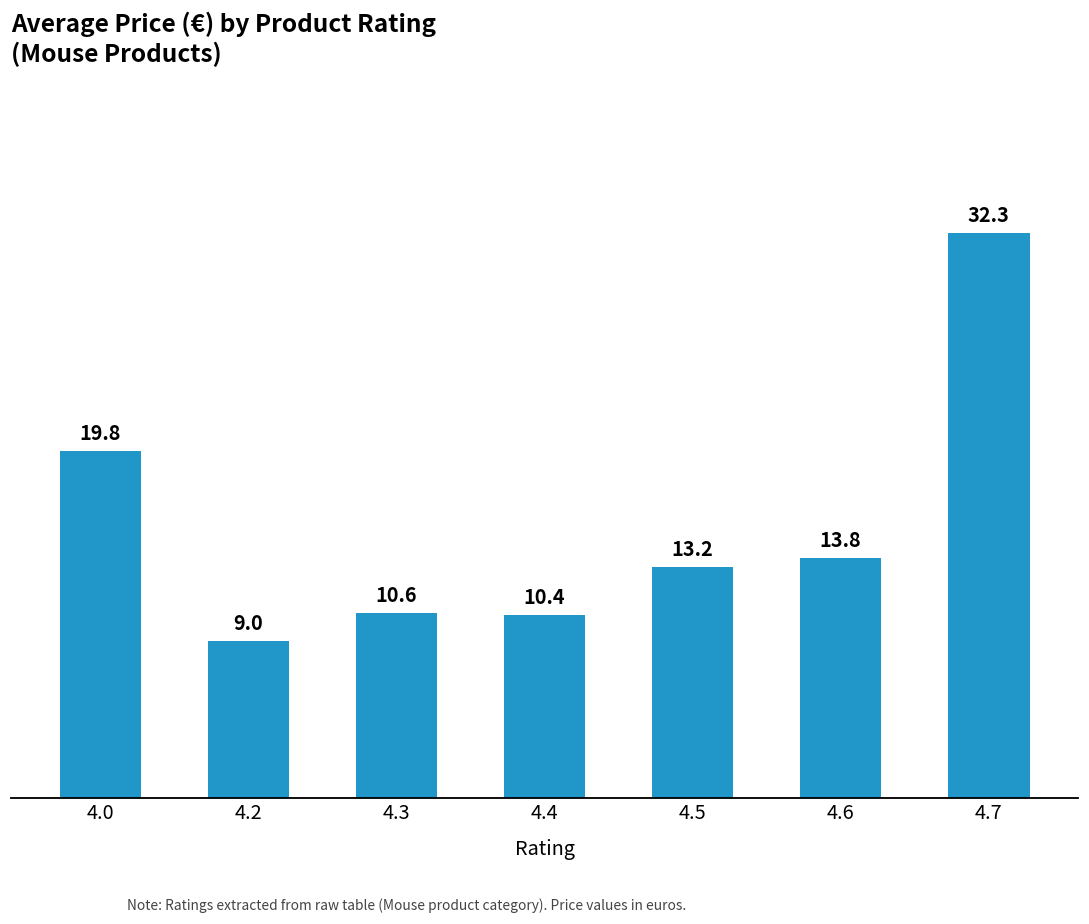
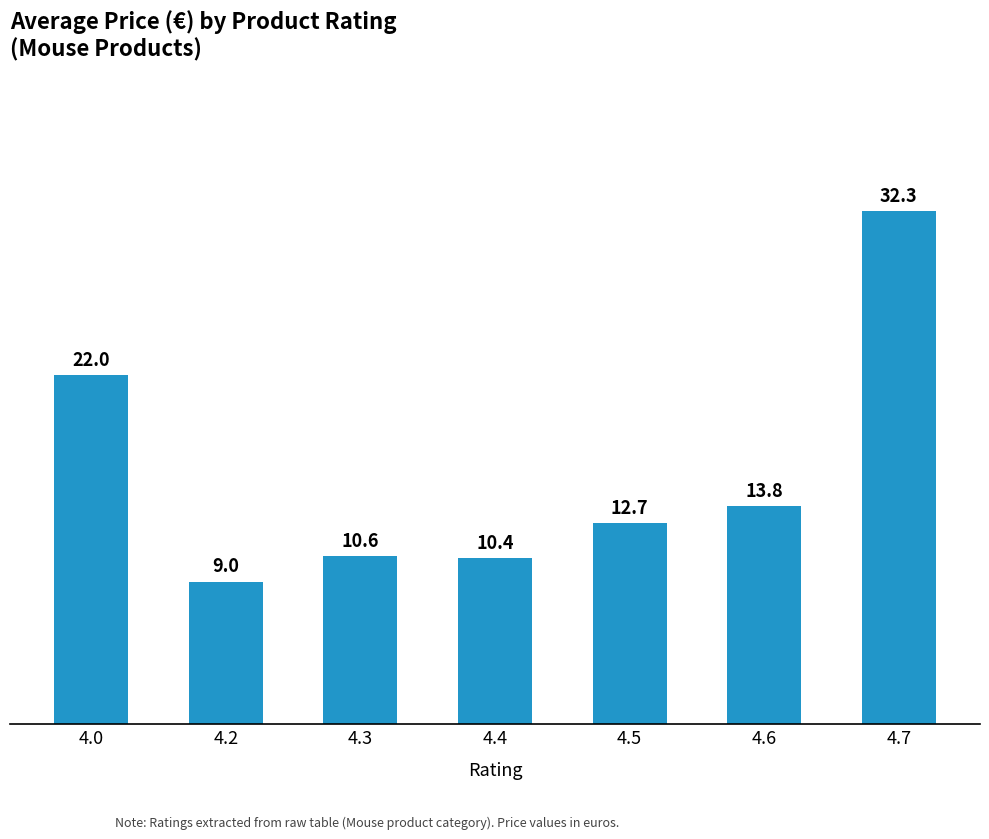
  {
-   "4.0": 19.8,
+   "4.0": 22.0,
    "4.2": 9.0,
    "4.3": 10.6,
    "4.4": 10.4,
-   "4.5": 13.2,
+   "4.5": 12.7,
    "4.6": 13.8,
    "4.7": 32.3
  }
